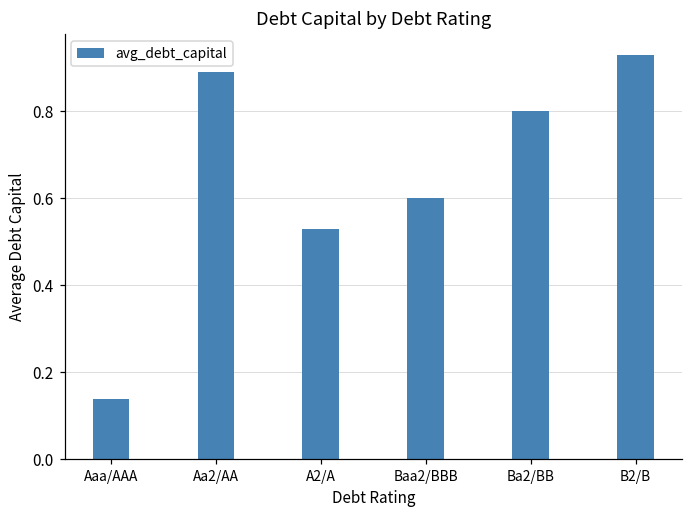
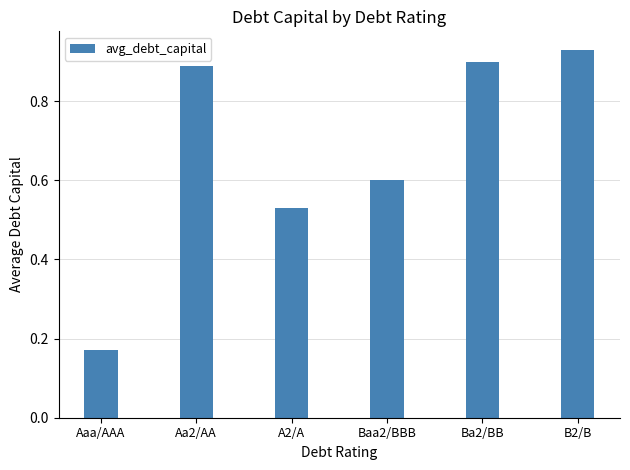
  {
-   "Aaa/AAA": 0.14,
+   "Aaa/AAA": 0.17,
    "Aa2/AA": 0.89,
    "A2/A": 0.53,
    "Baa2/BBB": 0.60,
-   "Ba2/BB": 0.8,
+   "Ba2/BB": 0.9,
    "B2/B": 0.93
  }
